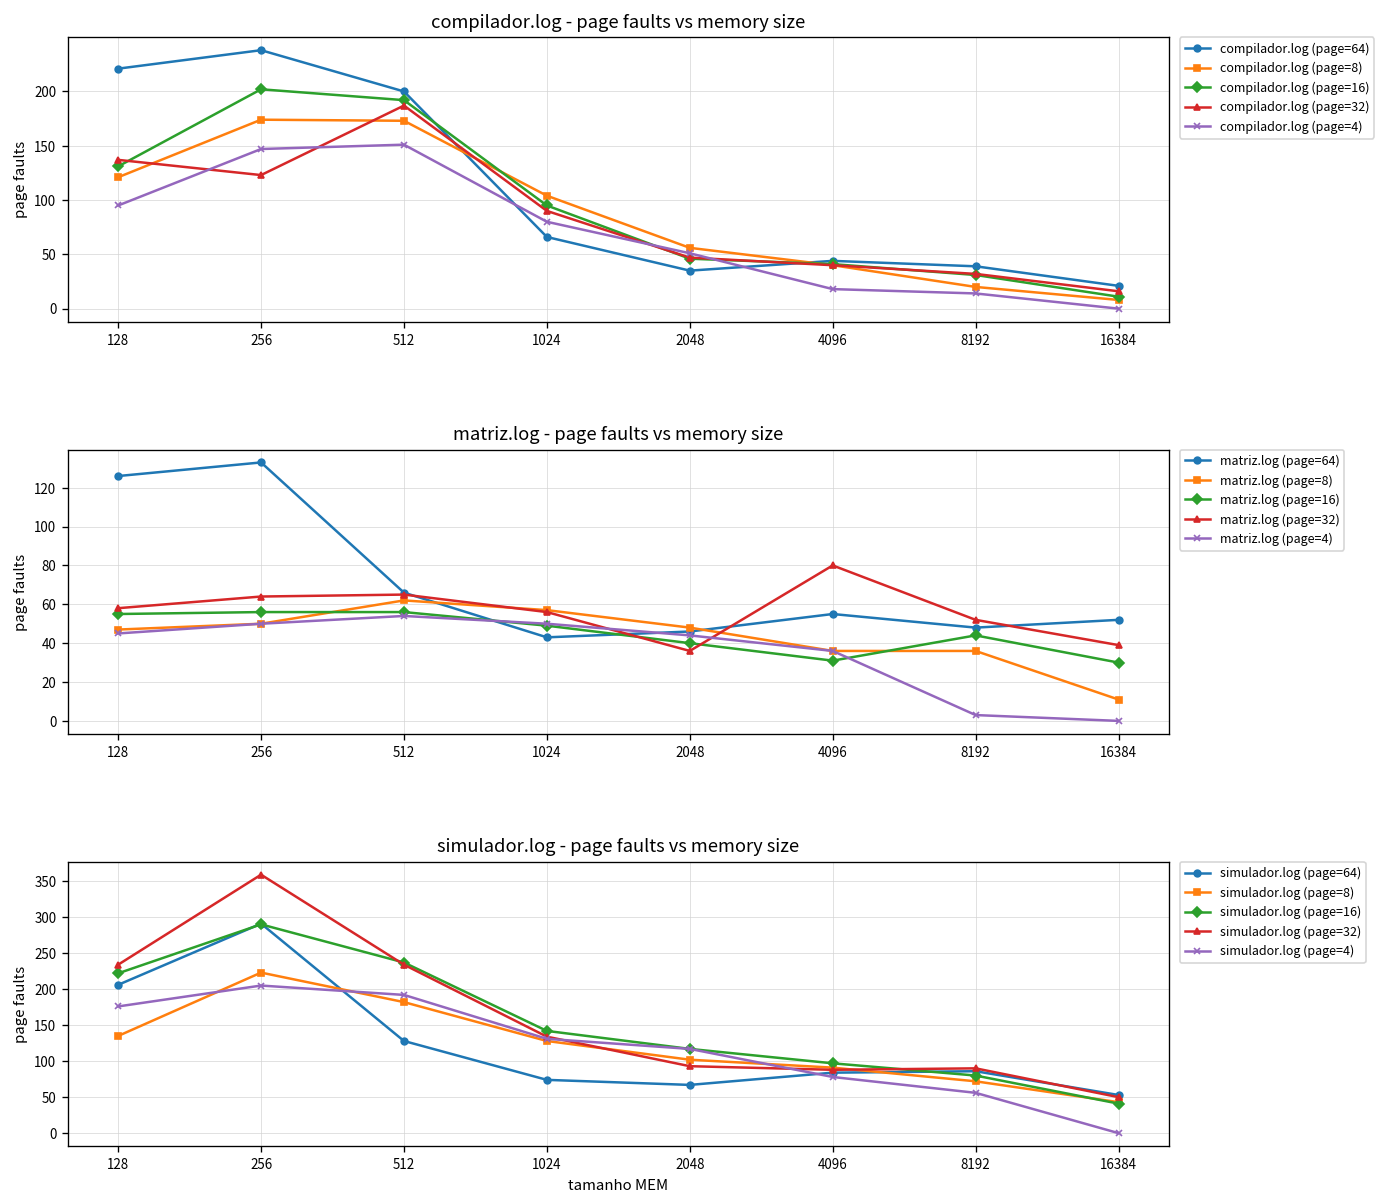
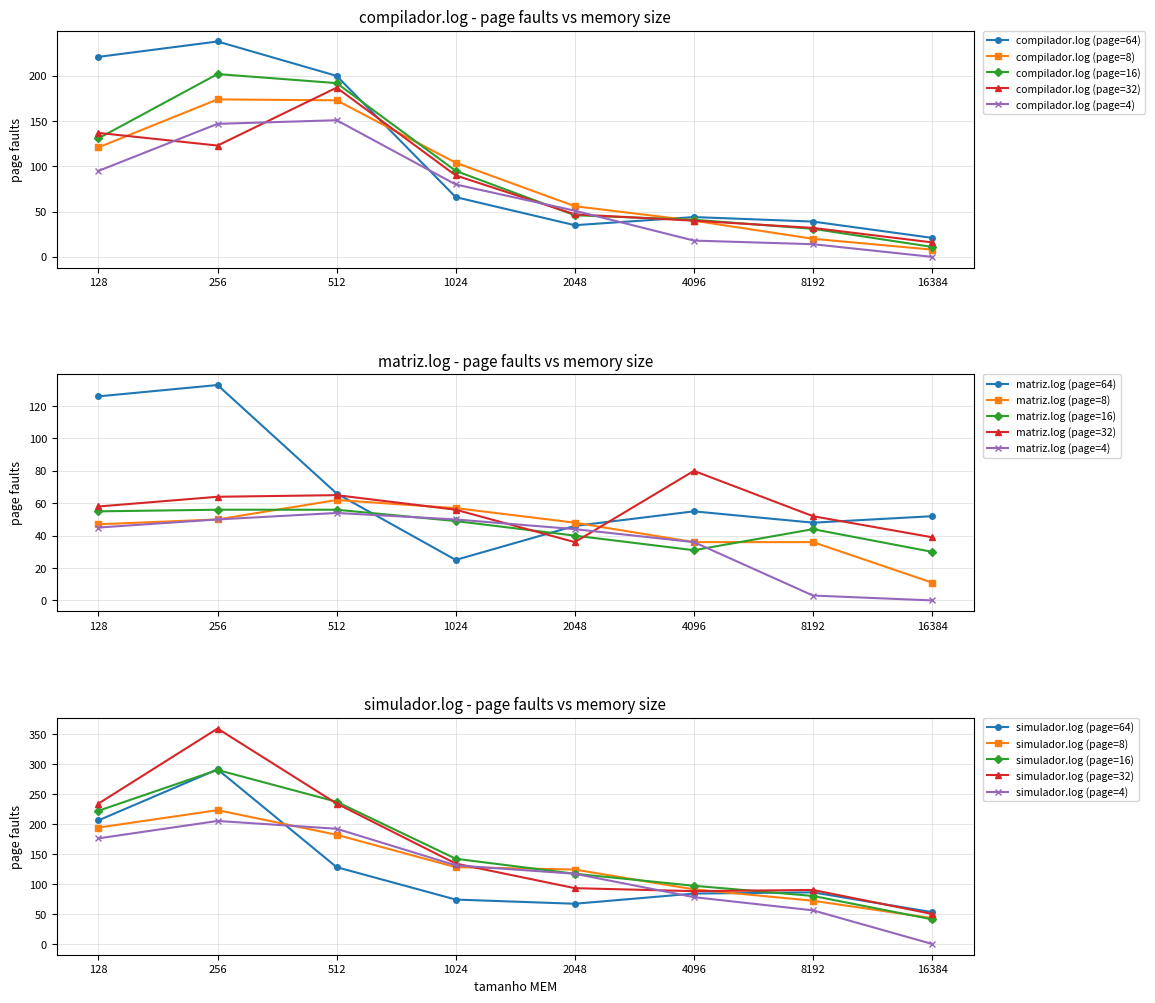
  {
    "compilador.log - page faults vs memory size": {
      "compilador.log (page=64)": {
        "128": 220,
        "256": 240,
        "512": 200,
        "1024": 70,
        "2048": 40,
        "4096": 40,
        "8192": 40,
        "16384": 20
      },
      "compilador.log (page=8)": {
        "128": 120,
        "256": 170,
        "512": 170,
        "1024": 100,
        "2048": 60,
        "8192": 20,
        "16384": 10
      },
      "compilador.log (page=16)": {
        "128": 130,
        "256": 200,
        "512": 190,
        "1024": 100,
        "16384": 10
      },
      "compilador.log (page=32)": {
        "128": 140,
        "256": 120,
        "512": 190,
        "1024": 90,
        "16384": 20
      },
      "compilador.log (page=4)": {
        "128": 100,
        "256": 150,
        "512": 150,
        "1024": 80,
        "2048": 50,
        "4096": 20,
        "8192": 10,
        "16384": 0
      }
    },
    "matriz.log - page faults vs memory size": {
      "matriz.log (page=64)": {
        "128": 126,
        "256": 133,
-       "1024": 43,
+       "1024": 25,
        "2048": 46,
        "4096": 55,
        "8192": 48,
        "16384": 52
      },
      "matriz.log (page=8)": {
        "128": 47,
        "512": 62,
        "2048": 48,
        "8192": 36,
        "16384": 11
      },
      "matriz.log (page=16)": {
        "128": 55,
        "256": 56,
        "512": 56,
        "2048": 40,
        "4096": 31,
        "8192": 44,
        "16384": 30
      },
      "matriz.log (page=32)": {
        "128": 58,
        "256": 64,
        "2048": 36,
        "4096": 80,
        "8192": 52,
        "16384": 39
      },
      "matriz.log (page=4)": {
        "128": 45,
        "512": 54,
        "2048": 44,
        "8192": 3,
        "16384": 0
      }
    },
    "simulador.log - page faults vs memory size": {
      "simulador.log (page=64)": {
        "128": 210,
        "512": 130,
        "1024": 70,
        "2048": 70
      },
      "simulador.log (page=8)": {
-       "128": 140,
+       "128": 190,
        "256": 220,
        "512": 180,
-       "2048": 100,
+       "2048": 120,
        "8192": 70
      },
      "simulador.log (page=16)": {
        "128": 220,
        "1024": 140,
        "4096": 100,
        "8192": 80
      },
      "simulador.log (page=32)": {
        "128": 230,
        "256": 360,
        "2048": 90
      },
      "simulador.log (page=4)": {
        "128": 180,
        "256": 210,
        "512": 190,
        "4096": 80,
        "8192": 60,
        "16384": 0
      }
    }
  }
